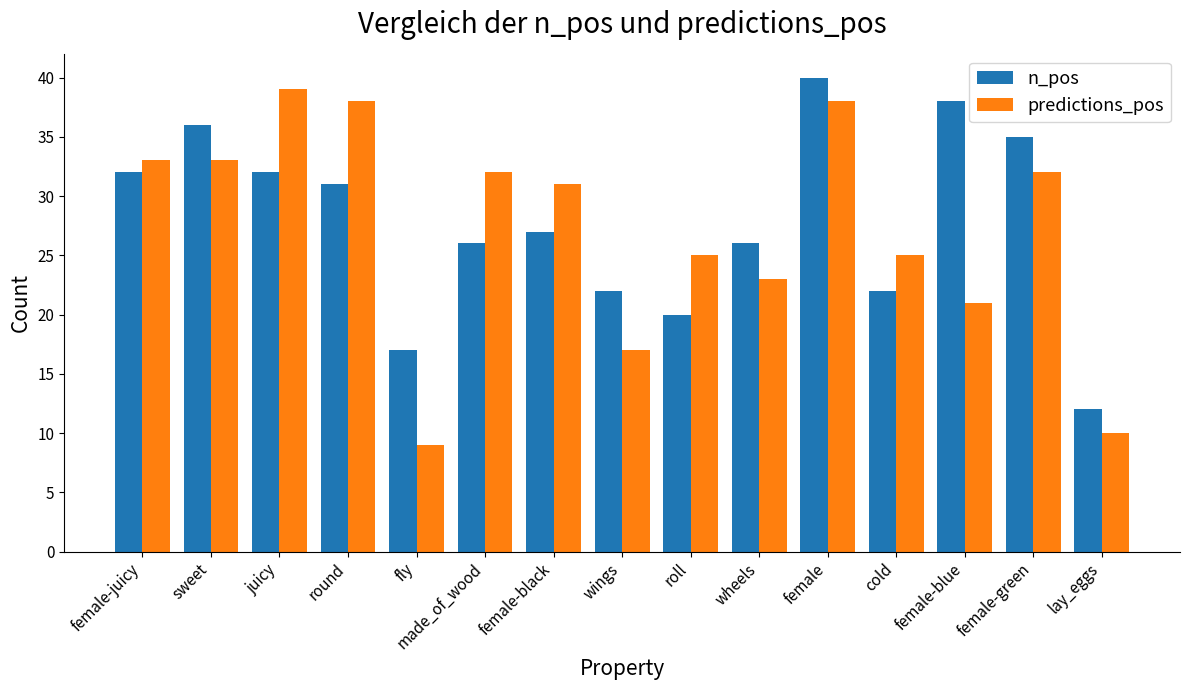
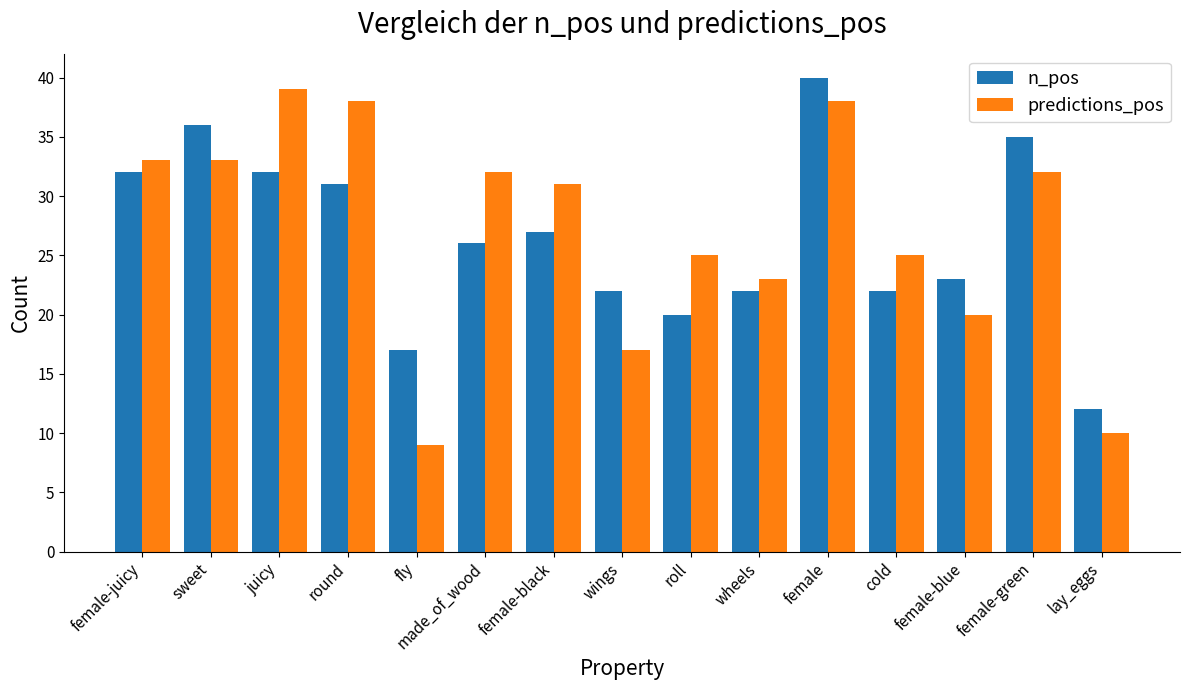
  {
    "n_pos": {
      "female-juicy": 32,
      "sweet": 36,
      "juicy": 32,
      "round": 31,
      "fly": 17,
      "made_of_wood": 26,
      "female-black": 27,
      "wings": 22,
      "roll": 20,
-     "wheels": 26,
+     "wheels": 22,
      "female": 40,
      "cold": 22,
-     "female-blue": 38,
+     "female-blue": 23,
      "female-green": 35,
      "lay_eggs": 12
    },
    "predictions_pos": {
      "female-juicy": 33,
      "sweet": 33,
      "juicy": 39,
      "round": 38,
      "fly": 9,
      "made_of_wood": 32,
      "female-black": 31,
      "wings": 17,
      "roll": 25,
      "wheels": 23,
      "female": 38,
      "cold": 25,
-     "female-blue": 21,
+     "female-blue": 20,
      "female-green": 32,
      "lay_eggs": 10
    }
  }
